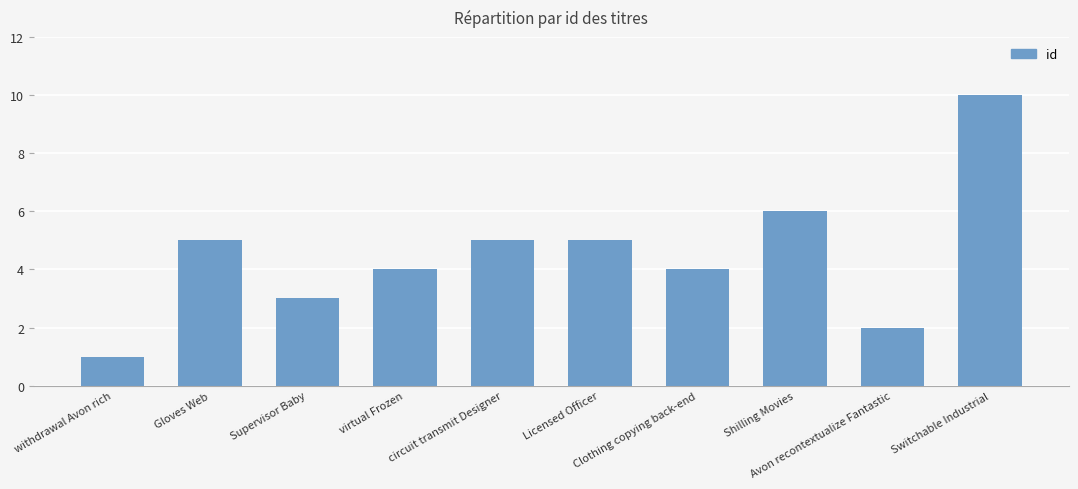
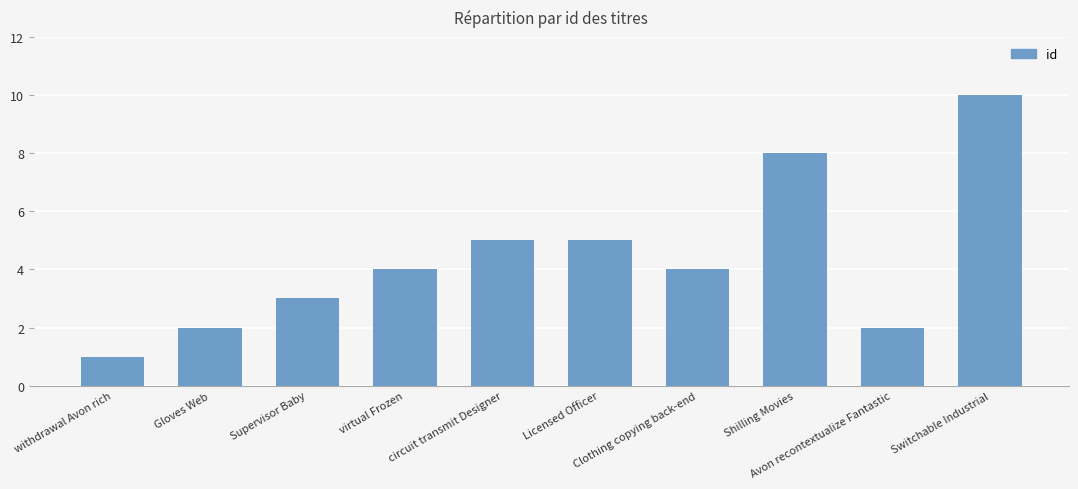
  {
    "withdrawal Avon rich": 1,
-   "Gloves Web": 5,
+   "Gloves Web": 2,
    "Supervisor Baby": 3,
    "virtual Frozen": 4,
    "circuit transmit Designer": 5,
    "Licensed Officer": 5,
    "Clothing copying back-end": 4,
-   "Shilling Movies": 6,
+   "Shilling Movies": 8,
    "Avon recontextualize Fantastic": 2,
    "Switchable Industrial": 10
  }
